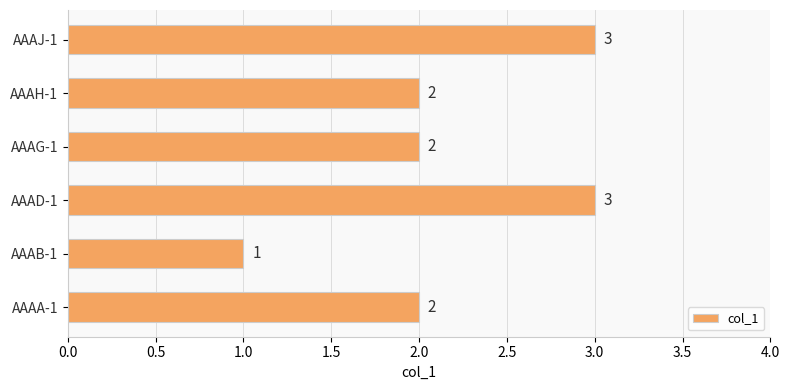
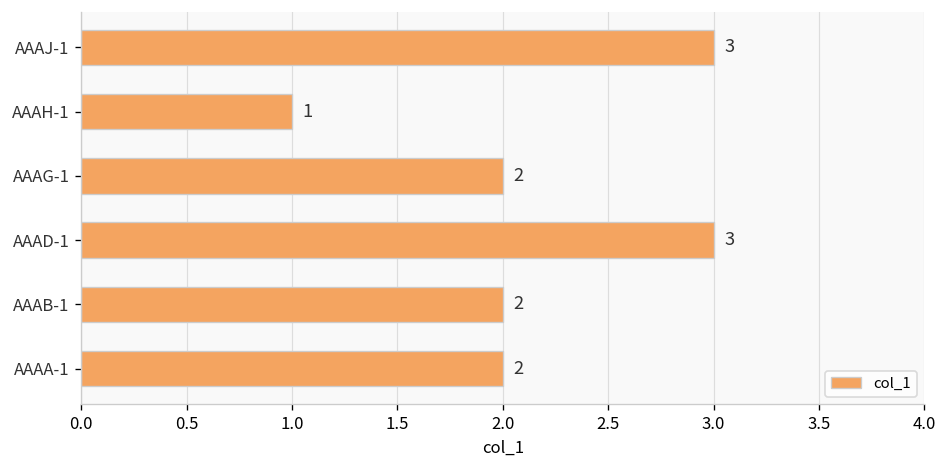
  {
    "AAAJ-1": 3,
-   "AAAH-1": 2,
+   "AAAH-1": 1,
    "AAAG-1": 2,
    "AAAD-1": 3,
-   "AAAB-1": 1,
+   "AAAB-1": 2,
    "AAAA-1": 2
  }
